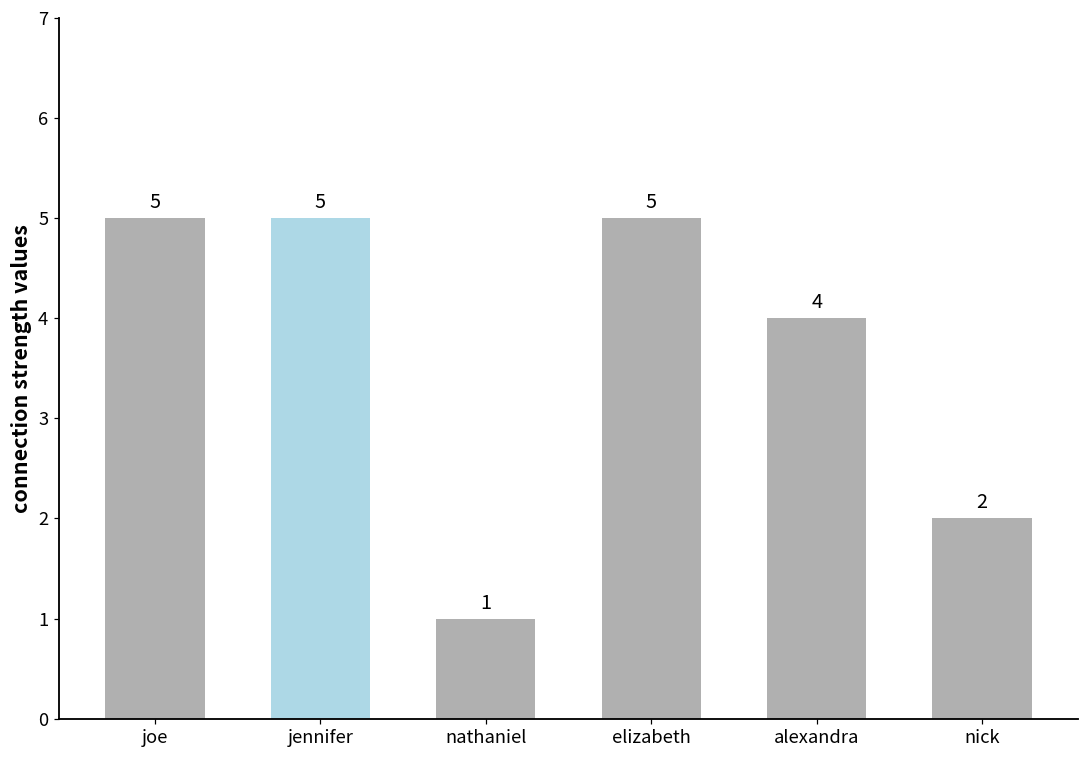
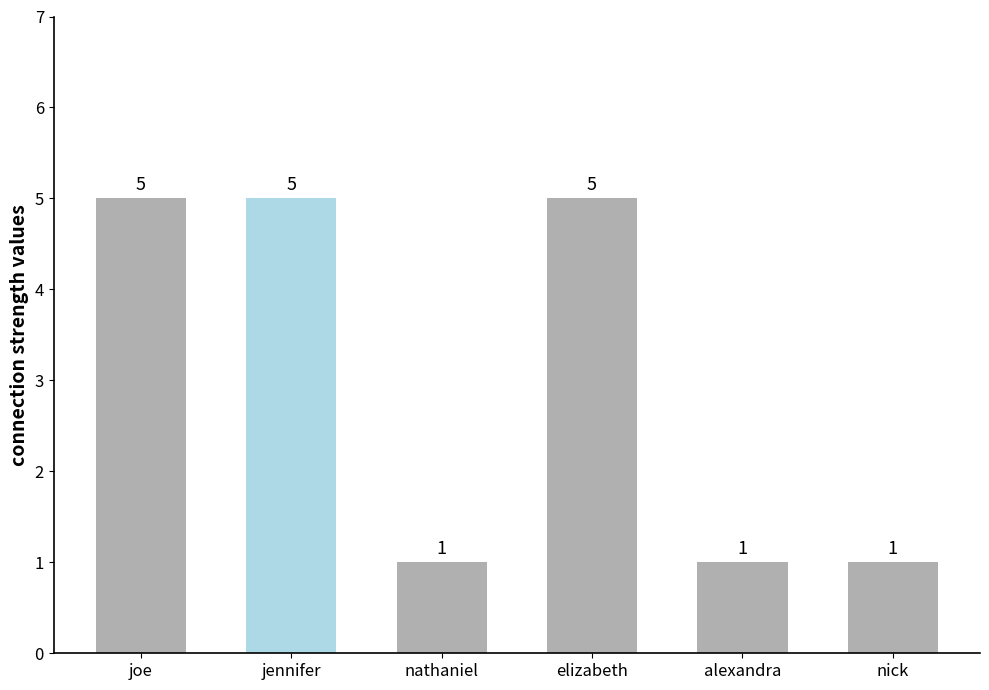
  {
    "joe": 5,
    "jennifer": 5,
    "nathaniel": 1,
    "elizabeth": 5,
-   "alexandra": 4,
-   "nick": 2
+   "alexandra": 1,
+   "nick": 1
  }
